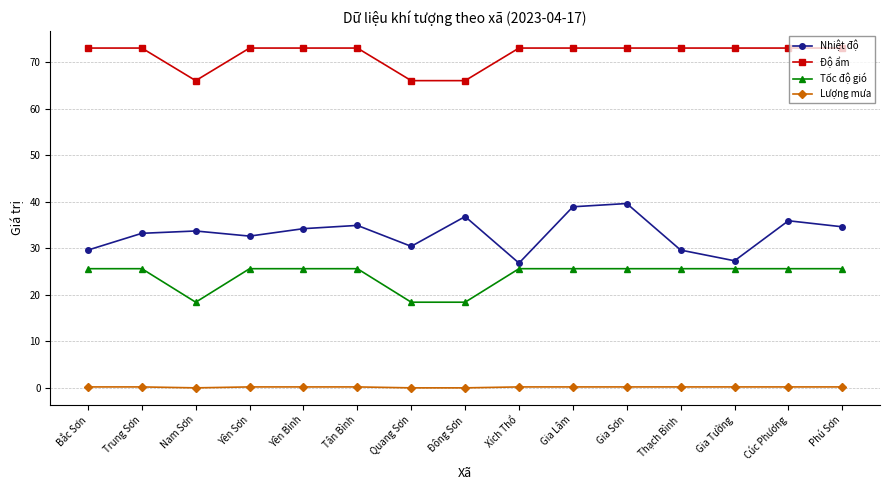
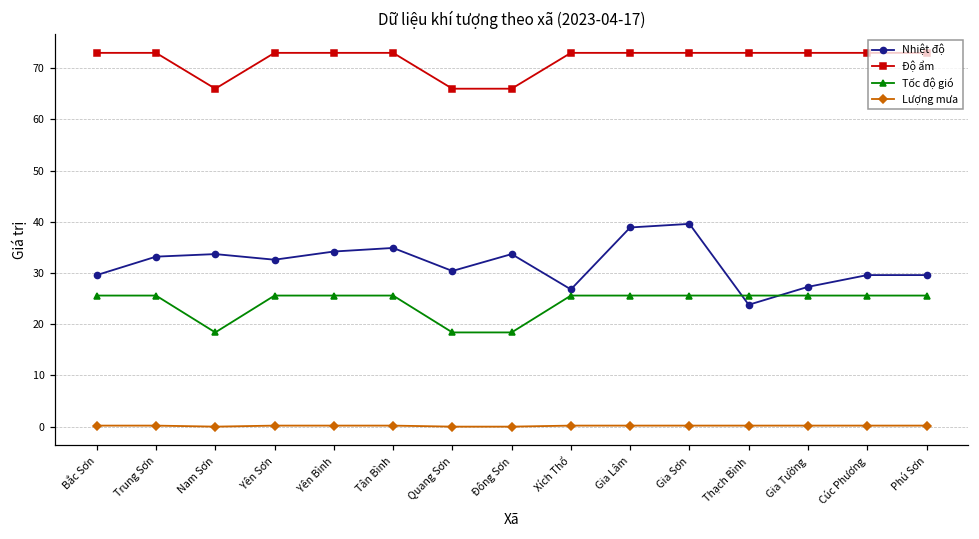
  {
    "Nhiệt độ": {
      "Bắc Sơn": 30,
      "Trung Sơn": 33,
      "Nam Sơn": 34,
      "Yên Sơn": 33,
      "Yên Bình": 34,
      "Tân Bình": 35,
      "Quang Sơn": 30,
-     "Đông Sơn": 37,
+     "Đông Sơn": 34,
      "Xích Thổ": 27,
      "Gia Lâm": 39,
      "Gia Sơn": 40,
-     "Thạch Bình": 30,
+     "Thạch Bình": 24,
      "Gia Tường": 27,
-     "Cúc Phương": 36,
-     "Phú Sơn": 35
+     "Cúc Phương": 30,
+     "Phú Sơn": 30
    },
    "Độ ẩm": {
      "Bắc Sơn": 73,
      "Trung Sơn": 73,
      "Nam Sơn": 66,
      "Yên Sơn": 73,
      "Yên Bình": 73,
      "Tân Bình": 73,
      "Quang Sơn": 66,
      "Đông Sơn": 66,
      "Xích Thổ": 73,
      "Gia Lâm": 73,
      "Gia Sơn": 73,
      "Thạch Bình": 73,
      "Gia Tường": 73,
      "Cúc Phương": 73
    },
    "Tốc độ gió": {
      "Bắc Sơn": 26,
      "Trung Sơn": 26,
      "Nam Sơn": 18,
      "Yên Sơn": 26,
      "Yên Bình": 26,
      "Tân Bình": 26,
      "Quang Sơn": 18,
      "Đông Sơn": 18,
      "Xích Thổ": 26,
      "Gia Lâm": 26,
      "Gia Sơn": 26,
      "Thạch Bình": 26,
      "Gia Tường": 26,
      "Cúc Phương": 26,
      "Phú Sơn": 26
    },
    "Lượng mưa": {
      "Bắc Sơn": 0,
      "Trung Sơn": 0,
      "Nam Sơn": 0,
      "Yên Sơn": 0,
      "Yên Bình": 0,
      "Tân Bình": 0,
      "Quang Sơn": 0,
      "Đông Sơn": 0,
      "Xích Thổ": 0,
      "Gia Lâm": 0,
      "Gia Sơn": 0,
      "Thạch Bình": 0,
      "Gia Tường": 0,
      "Cúc Phương": 0,
      "Phú Sơn": 0
    }
  }
